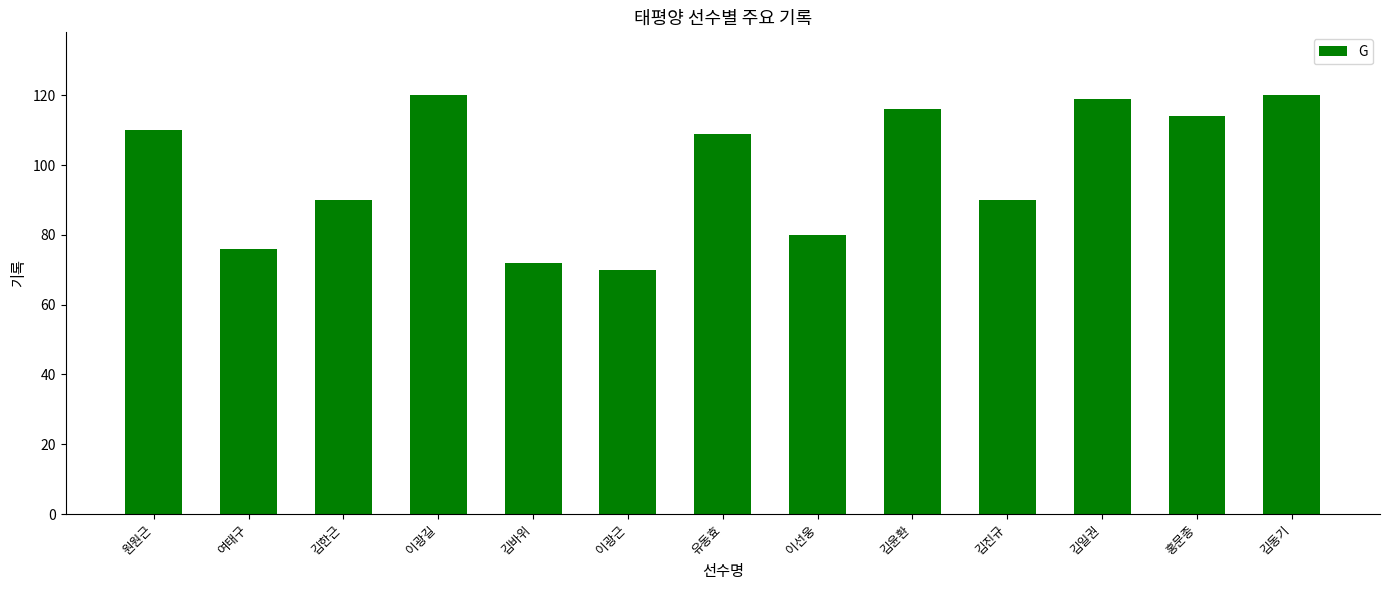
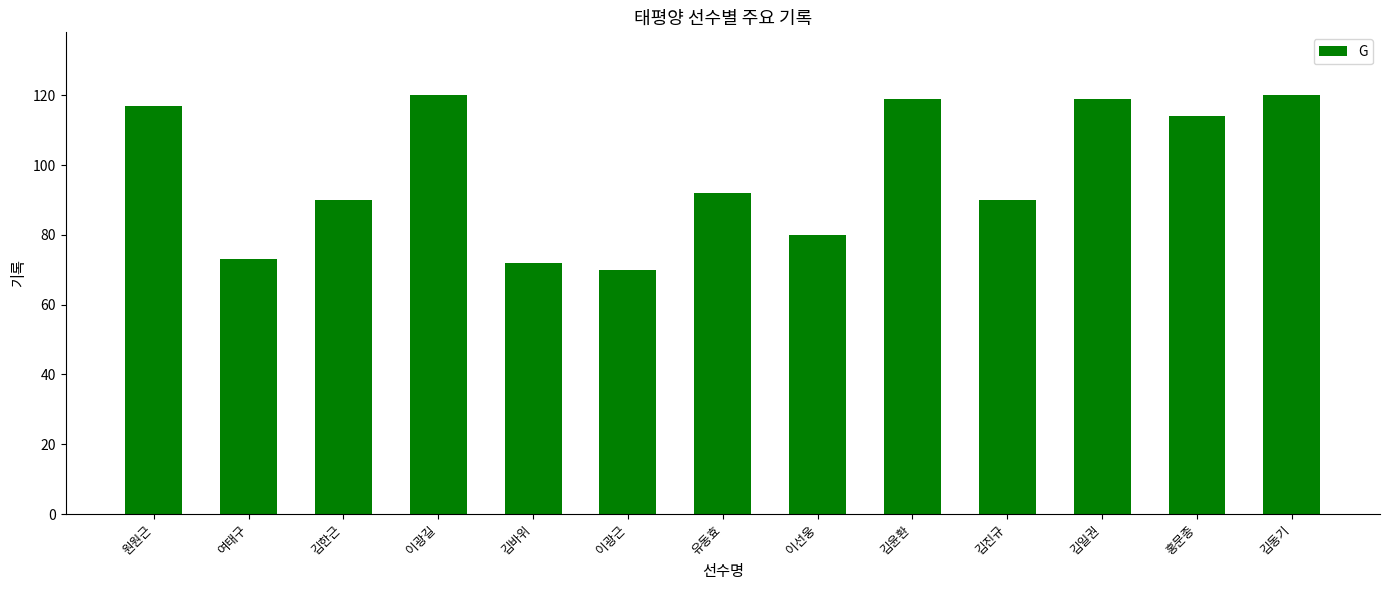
  {
-   "원원근": 110,
-   "여태구": 76,
+   "원원근": 117,
+   "여태구": 73,
    "김한근": 90,
    "이광길": 120,
    "김바위": 72,
    "이광근": 70,
-   "유동효": 109,
+   "유동효": 92,
    "이선웅": 80,
-   "김윤환": 116,
+   "김윤환": 119,
    "김진규": 90,
    "김일권": 119,
    "홍문종": 114,
    "김동기": 120
  }
